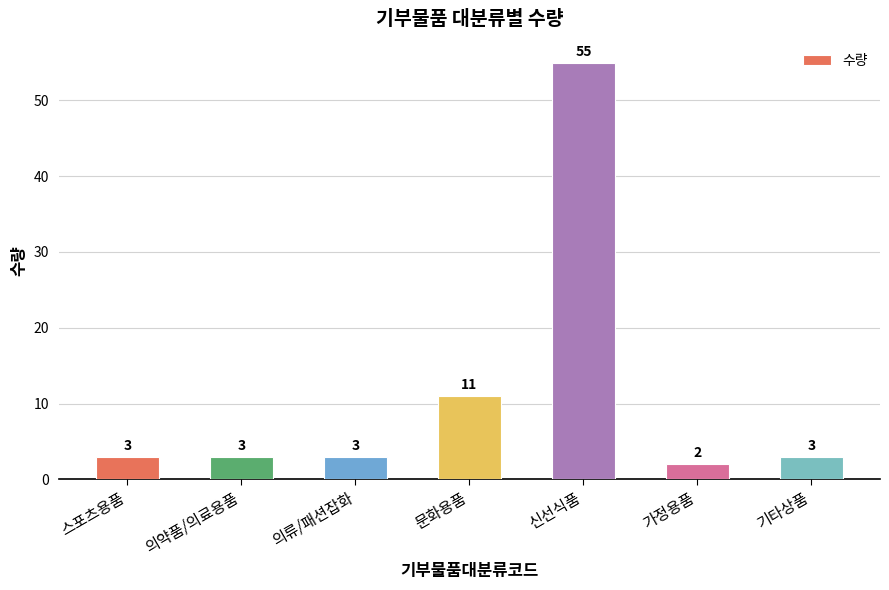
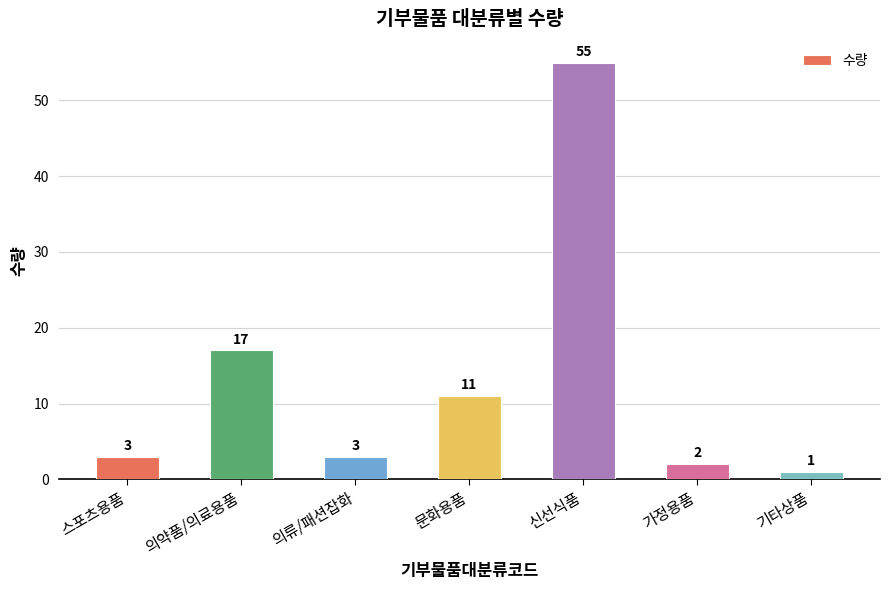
  {
    "스포츠용품": 3,
-   "의약품/의료용품": 3,
+   "의약품/의료용품": 17,
    "의류/패션잡화": 3,
    "문화용품": 11,
    "신선식품": 55,
    "가정용품": 2,
-   "기타상품": 3
+   "기타상품": 1
  }
